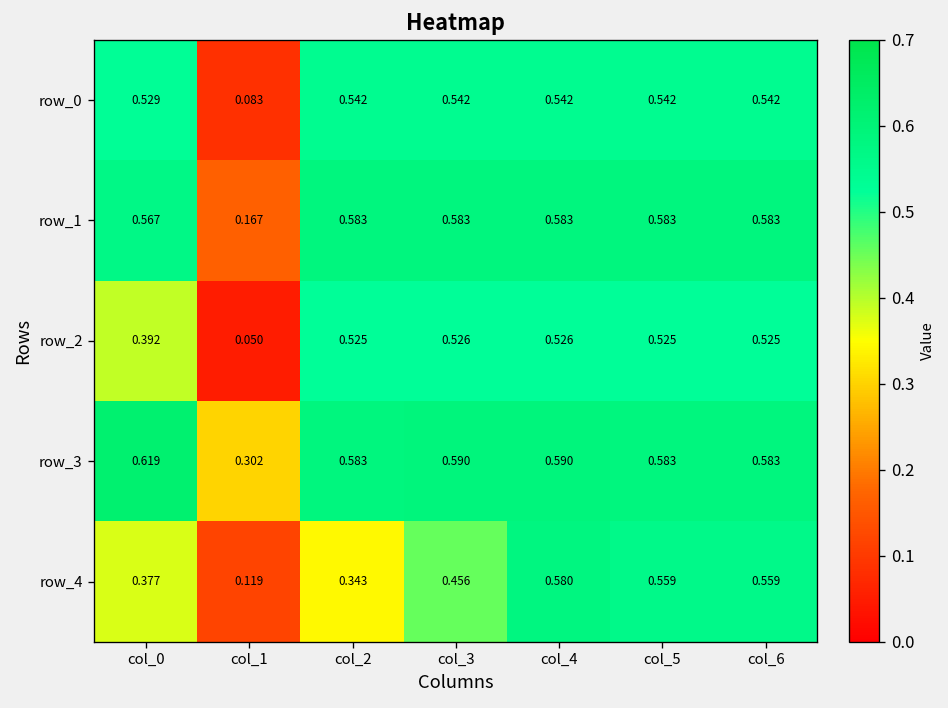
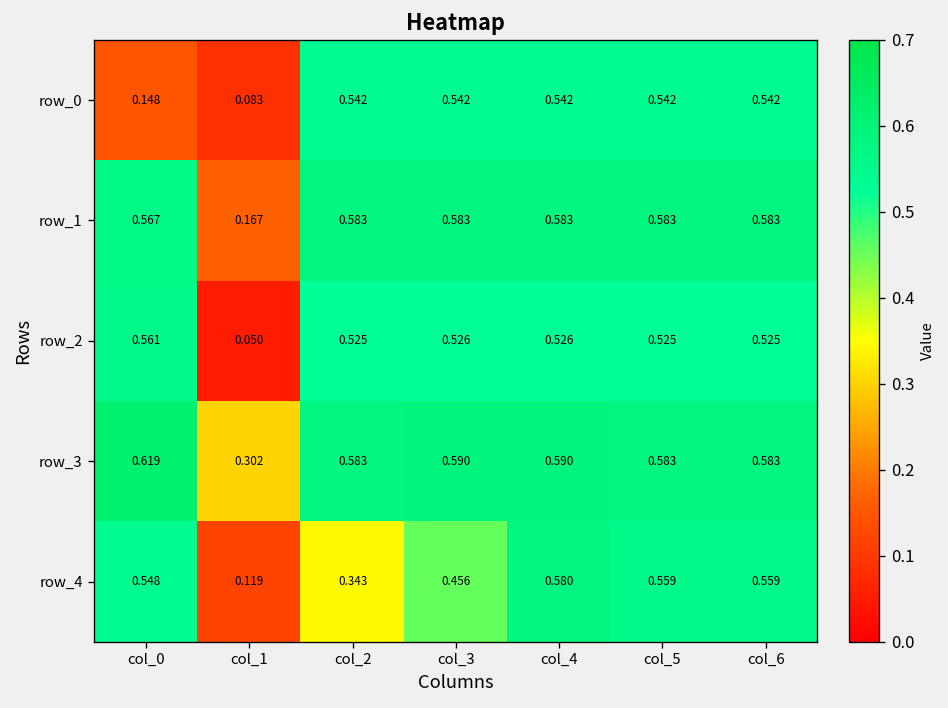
  {
    "row_0": {
-     "col_0": 0.529,
+     "col_0": 0.148,
      "col_1": 0.083,
      "col_2": 0.542,
      "col_3": 0.542,
      "col_4": 0.542,
      "col_5": 0.542,
      "col_6": 0.542
    },
    "row_1": {
      "col_0": 0.567,
      "col_1": 0.167,
      "col_2": 0.583,
      "col_3": 0.583,
      "col_4": 0.583,
      "col_5": 0.583,
      "col_6": 0.583
    },
    "row_2": {
-     "col_0": 0.392,
+     "col_0": 0.561,
      "col_1": 0.050,
      "col_2": 0.525,
      "col_3": 0.526,
      "col_4": 0.526,
      "col_5": 0.525,
      "col_6": 0.525
    },
    "row_3": {
      "col_0": 0.619,
      "col_1": 0.302,
      "col_2": 0.583,
      "col_3": 0.590,
      "col_4": 0.590,
      "col_5": 0.583,
      "col_6": 0.583
    },
    "row_4": {
-     "col_0": 0.377,
+     "col_0": 0.548,
      "col_1": 0.119,
      "col_2": 0.343,
      "col_3": 0.456,
      "col_4": 0.580,
      "col_5": 0.559,
      "col_6": 0.559
    }
  }
